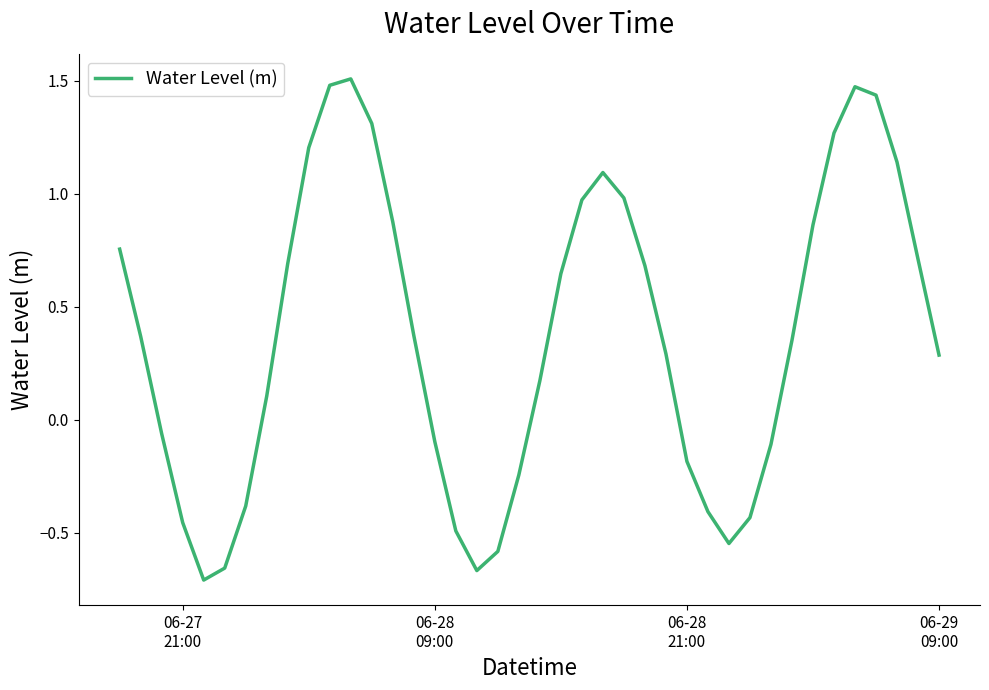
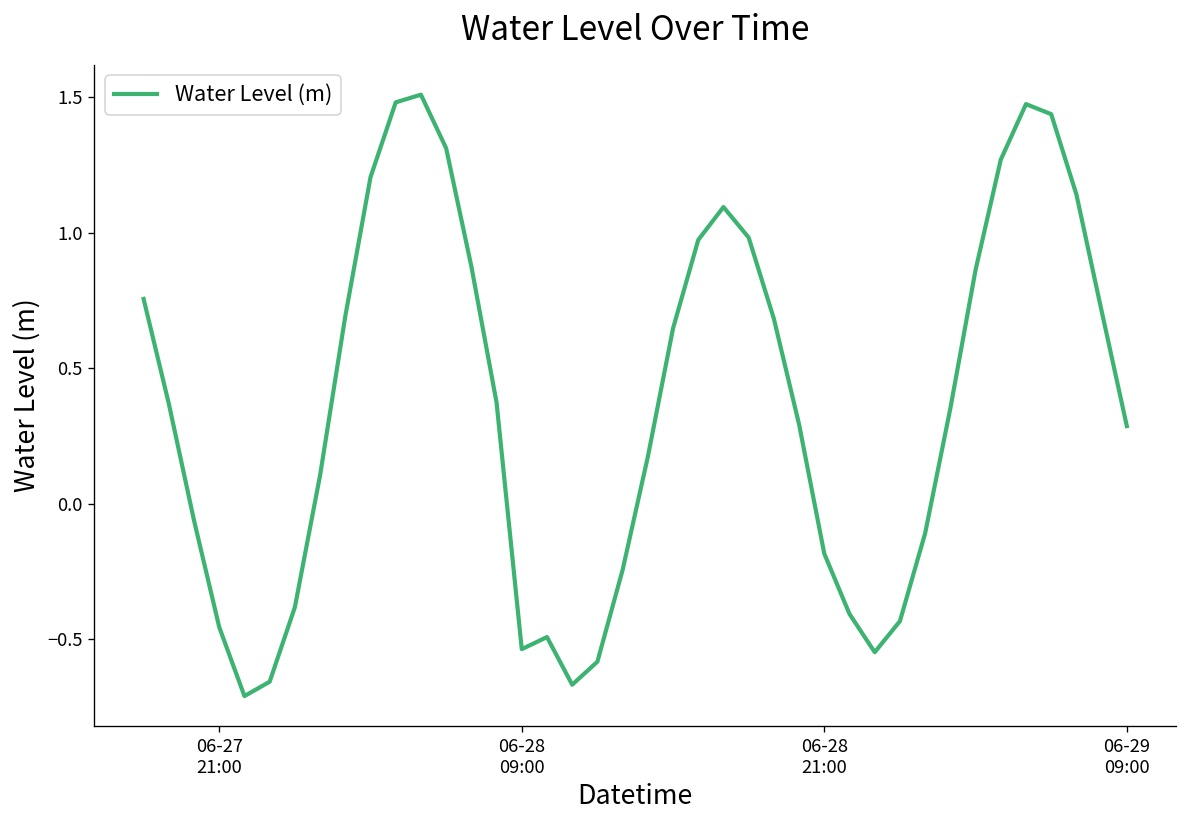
  {
    "06-27 21:00": -0.45,
-   "06-28 09:00": -0.10,
+   "06-28 09:00": -0.54,
    "06-28 21:00": -0.18,
    "06-29 09:00": 0.29
  }
